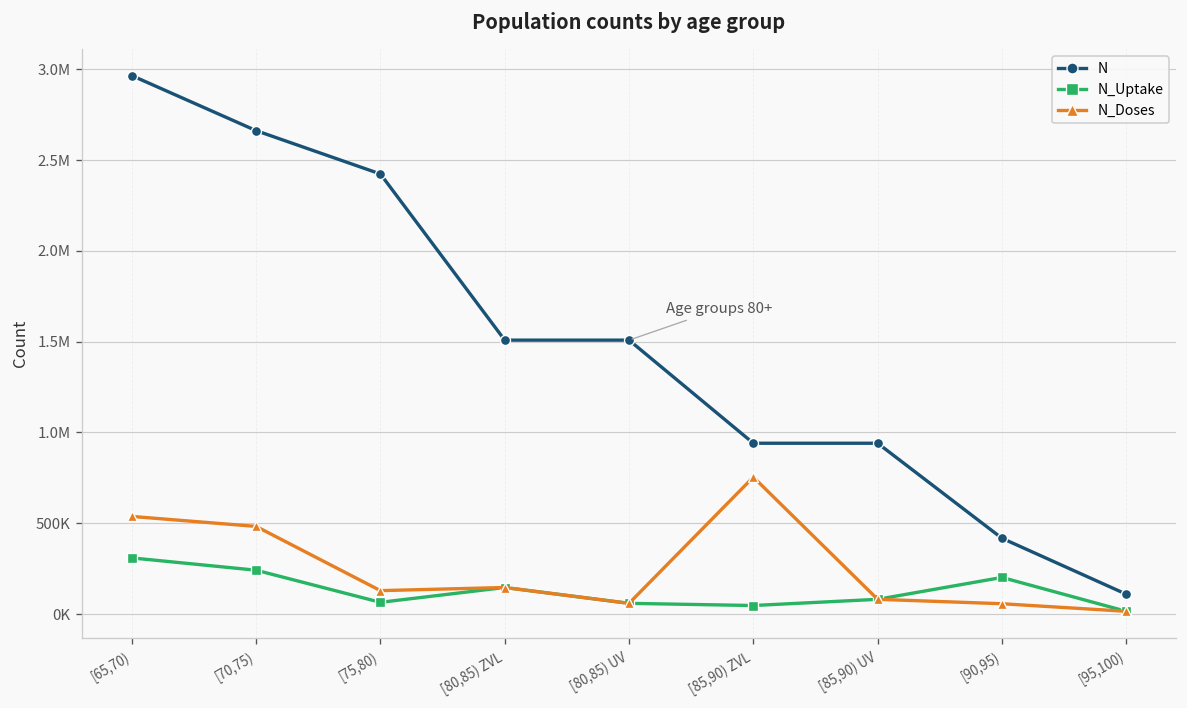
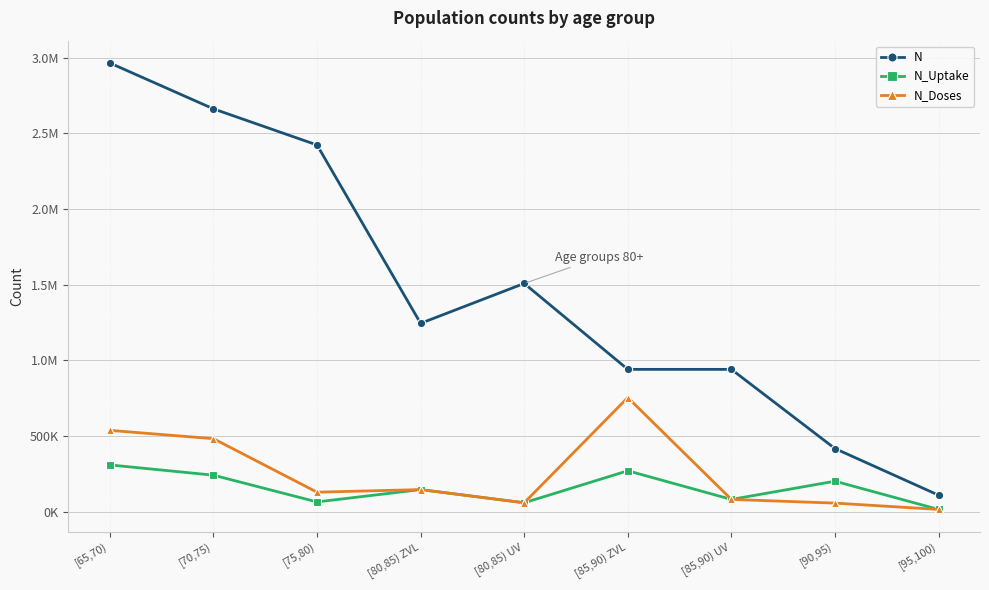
  {
    "N": {
      "[65,70)": 2970000,
      "[70,75)": 2660000,
      "[75,80)": 2420000,
-     "[80,85) ZVL": 1510000,
+     "[80,85) ZVL": 1240000,
      "[85,90) ZVL": 940000,
      "[85,90) UV": 940000,
      "[90,95)": 420000,
      "[95,100)": 110000
    },
    "N_Uptake": {
      "[65,70)": 310000,
      "[70,75)": 240000,
      "[75,80)": 60000,
-     "[85,90) ZVL": 50000,
+     "[85,90) ZVL": 270000,
      "[90,95)": 200000
    },
    "N_Doses": {
      "[65,70)": 540000,
      "[70,75)": 480000,
      "[75,80)": 130000,
      "[85,90) ZVL": 750000,
      "[90,95)": 60000
    }
  }
